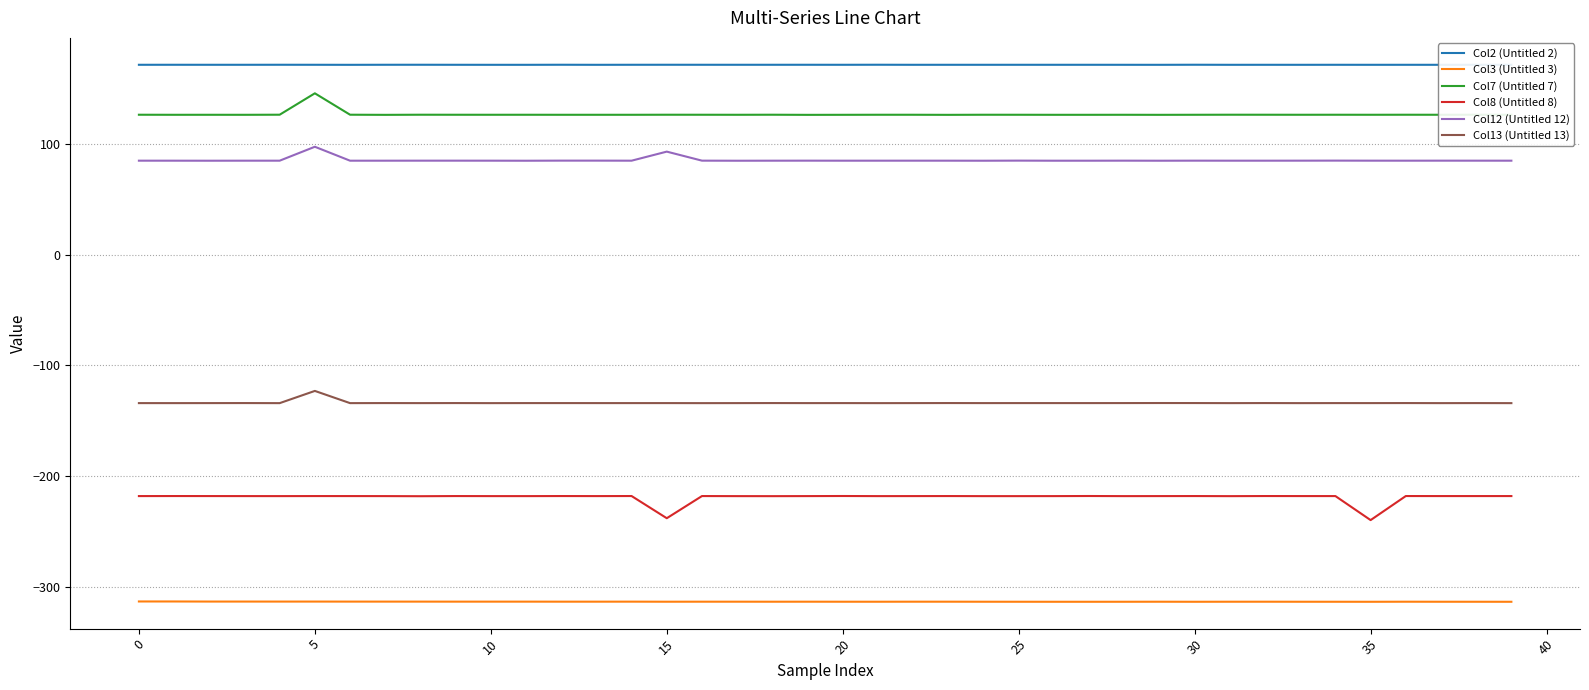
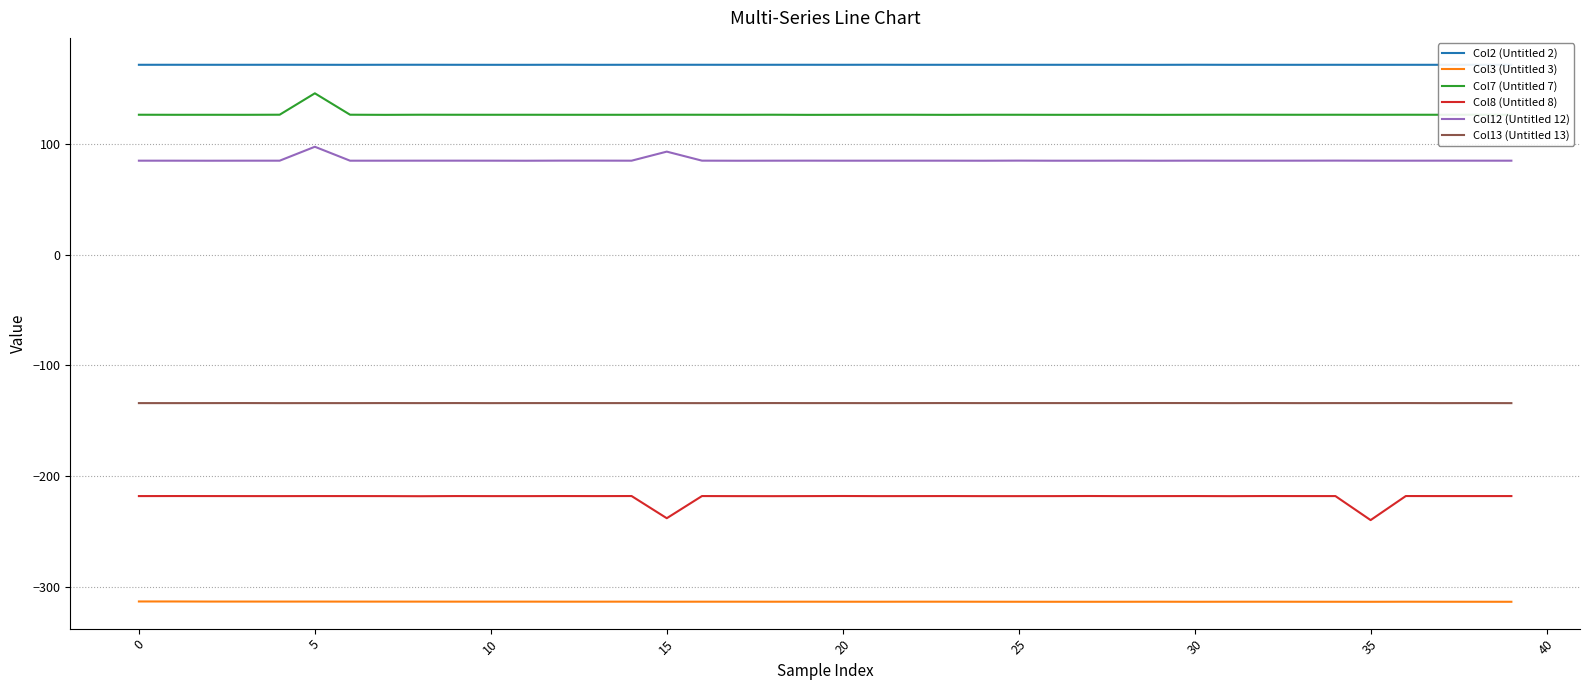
  {
    "Col2 (Untitled 2)": {
      "0": 171,
      "5": 171,
      "10": 171,
      "15": 171,
      "20": 171,
      "25": 171,
      "30": 171,
      "35": 171
    },
    "Col3 (Untitled 3)": {
      "0": -313,
      "5": -313,
      "10": -313,
      "15": -314,
      "20": -314,
      "25": -314,
      "30": -314,
      "35": -314
    },
    "Col7 (Untitled 7)": {
      "0": 126,
      "5": 146,
      "10": 126,
      "15": 126,
      "20": 126,
      "25": 126,
      "30": 126,
      "35": 126
    },
    "Col8 (Untitled 8)": {
      "0": -218,
      "5": -218,
      "10": -218,
      "15": -238,
      "20": -218,
      "25": -218,
      "30": -218,
      "35": -240
    },
    "Col12 (Untitled 12)": {
      "0": 85,
      "5": 97,
      "10": 85,
      "15": 93,
      "20": 85,
      "25": 85,
      "30": 85,
      "35": 85
    },
    "Col13 (Untitled 13)": {
      "0": -134,
-     "5": -123,
+     "5": -134,
      "10": -134,
      "15": -134,
      "20": -134,
      "25": -134,
      "30": -134,
      "35": -134
    }
  }
